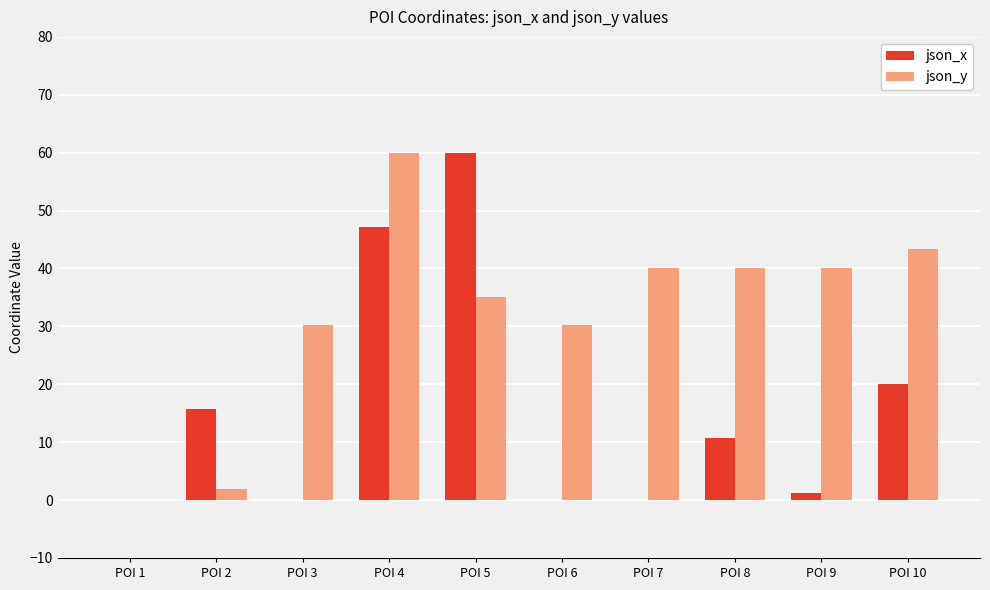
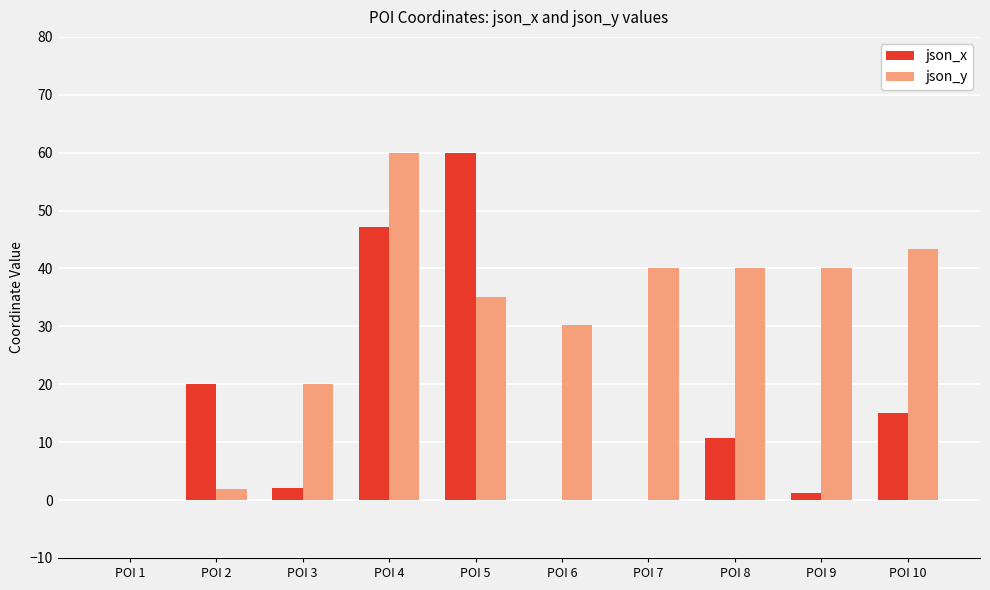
  {
    "json_x": {
-     "POI 2": 16,
-     "POI 3": 0,
+     "POI 2": 20,
+     "POI 3": 2,
      "POI 4": 47,
      "POI 5": 60,
      "POI 6": 0,
      "POI 8": 11,
      "POI 9": 1,
-     "POI 10": 20
+     "POI 10": 15
    },
    "json_y": {
      "POI 2": 2,
-     "POI 3": 30,
+     "POI 3": 20,
      "POI 4": 60,
      "POI 5": 35,
      "POI 6": 30,
      "POI 7": 40,
      "POI 8": 40,
      "POI 9": 40,
      "POI 10": 43
    }
  }
